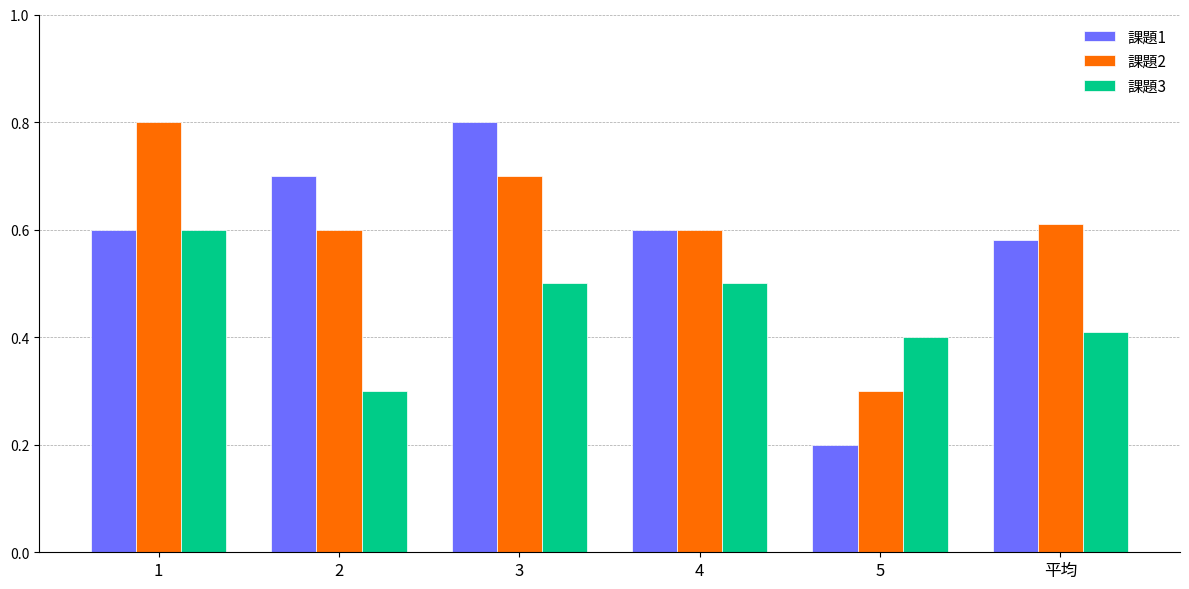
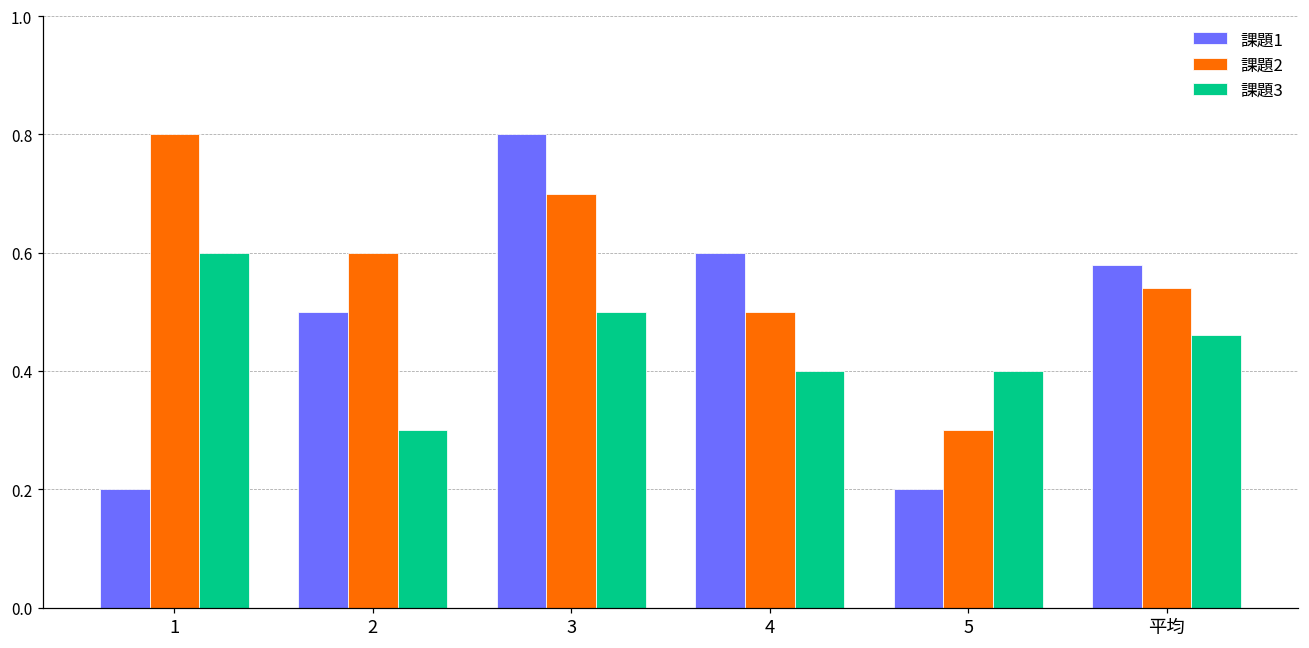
  {
    "課題1": {
-     "1": 0.6,
-     "2": 0.7,
+     "1": 0.2,
+     "2": 0.5,
      "3": 0.8,
      "4": 0.6,
      "5": 0.2,
      "平均": 0.58
    },
    "課題2": {
      "1": 0.80,
      "2": 0.60,
      "3": 0.70,
-     "4": 0.6,
+     "4": 0.5,
      "5": 0.30,
-     "平均": 0.61
+     "平均": 0.54
    },
    "課題3": {
      "1": 0.60,
      "2": 0.30,
      "3": 0.50,
-     "4": 0.5,
+     "4": 0.4,
      "5": 0.40,
-     "平均": 0.41
+     "平均": 0.46
    }
  }
